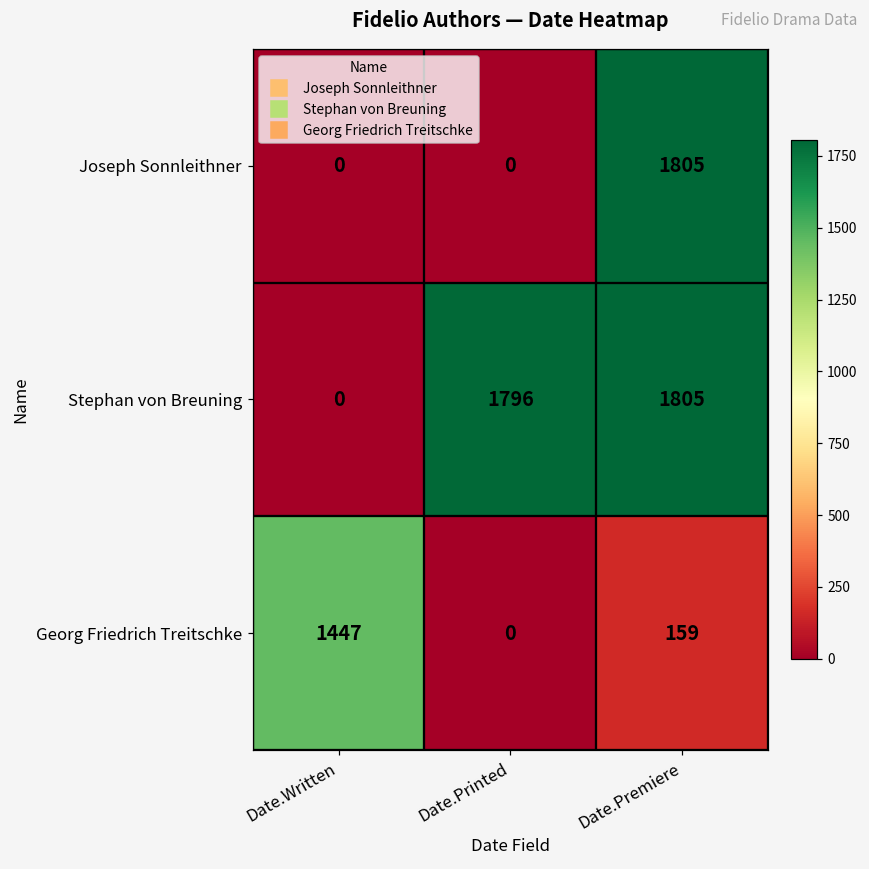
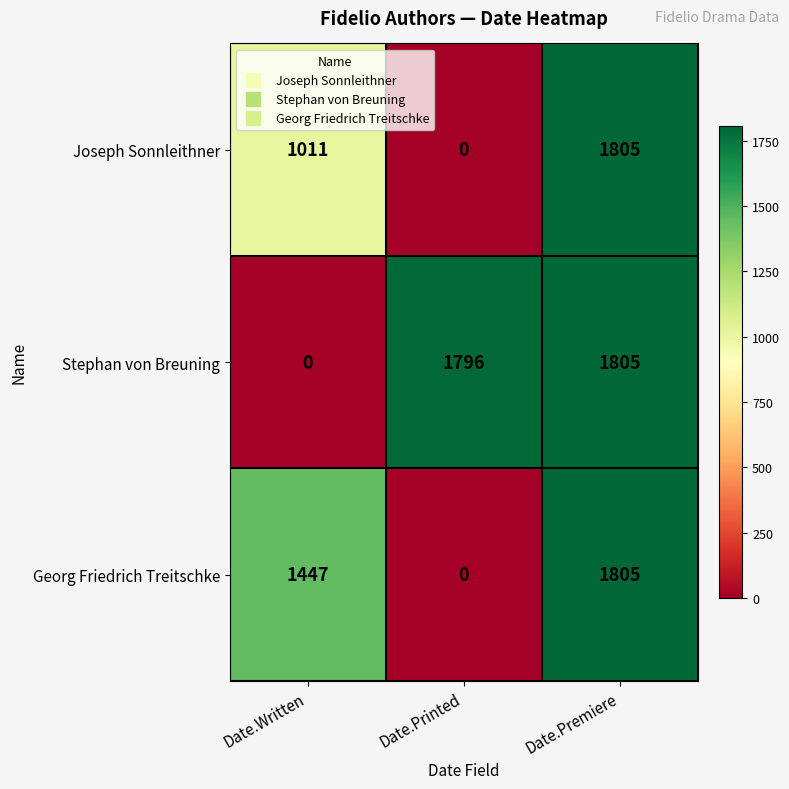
  {
    "Joseph Sonnleithner": {
-     "Date.Written": 0,
+     "Date.Written": 1011,
      "Date.Printed": 0,
      "Date.Premiere": 1805
    },
    "Stephan von Breuning": {
      "Date.Written": 0,
      "Date.Printed": 1796,
      "Date.Premiere": 1805
    },
    "Georg Friedrich Treitschke": {
      "Date.Written": 1447,
      "Date.Printed": 0,
-     "Date.Premiere": 159
+     "Date.Premiere": 1805
    }
  }
